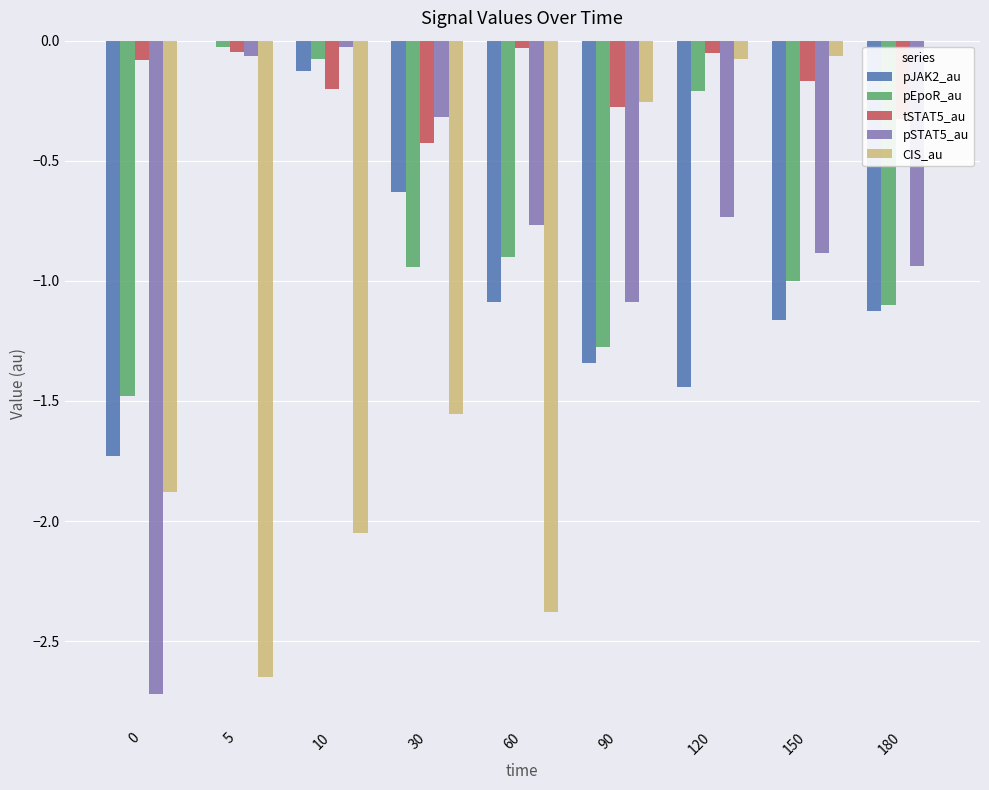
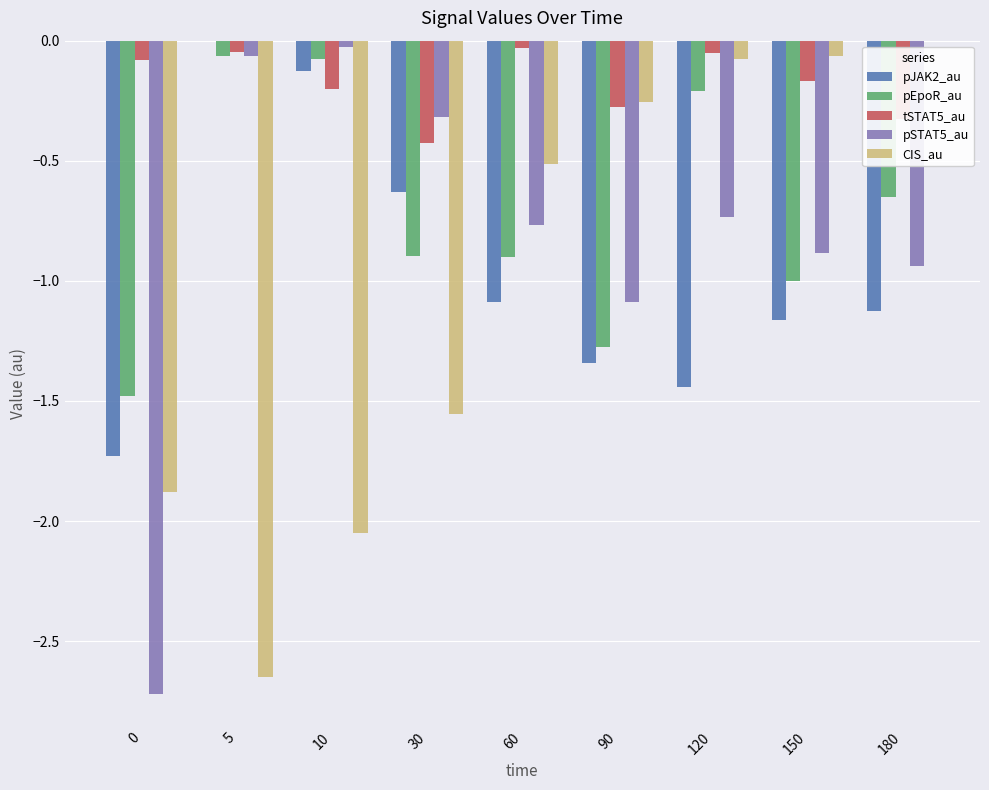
  {
    "pEpoR_au": {
      "0": -1.48,
-     "5": -0.02,
+     "5": -0.06,
      "10": -0.07,
-     "30": -0.94,
+     "30": -0.90,
      "60": -0.90,
      "90": -1.28,
      "120": -0.21,
      "150": -1.00,
-     "180": -1.10
+     "180": -0.65
    },
    "tSTAT5_au": {
      "0": -0.08,
      "5": -0.05,
      "10": -0.20,
      "30": -0.42,
      "60": -0.03,
      "90": -0.27,
      "120": -0.05,
      "150": -0.17
    },
    "CIS_au": {
      "0": -1.88,
      "5": -2.65,
      "10": -2.05,
      "30": -1.55,
-     "60": -2.38,
+     "60": -0.51,
      "90": -0.25,
      "120": -0.08,
      "150": -0.07,
      "180": 0.00
    }
  }
